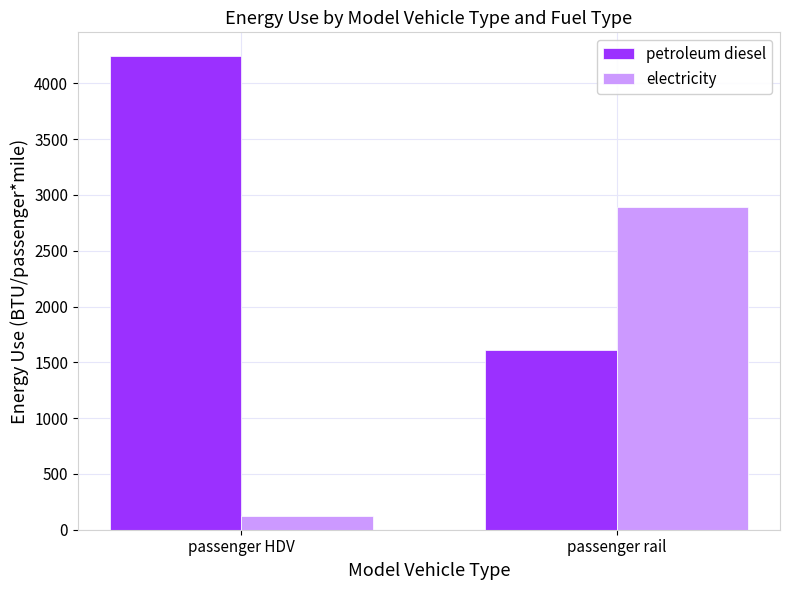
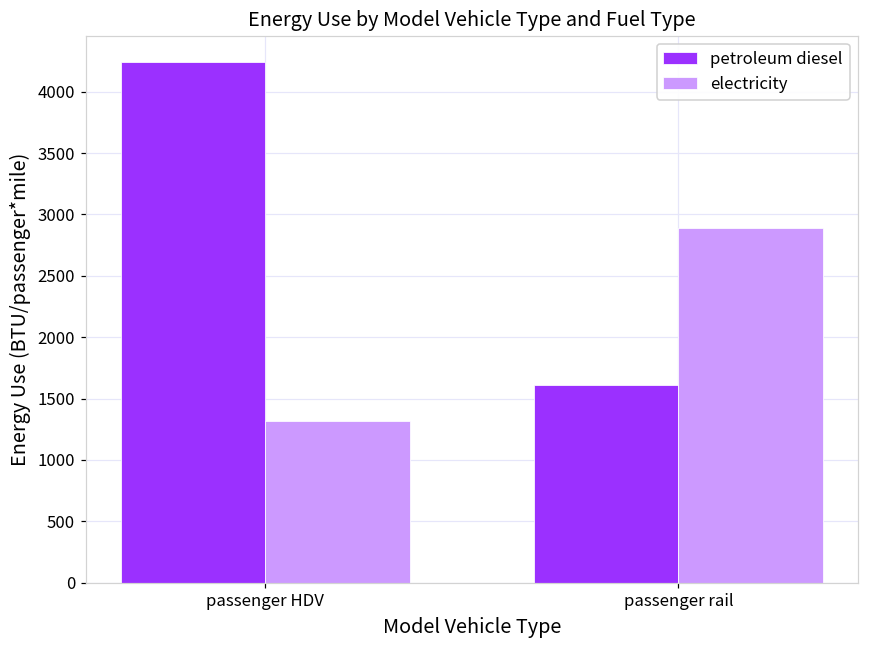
  {
    "petroleum diesel": {
      "passenger HDV": 4250,
      "passenger rail": 1610
    },
    "electricity": {
-     "passenger HDV": 120,
+     "passenger HDV": 1320,
      "passenger rail": 2890
    }
  }
